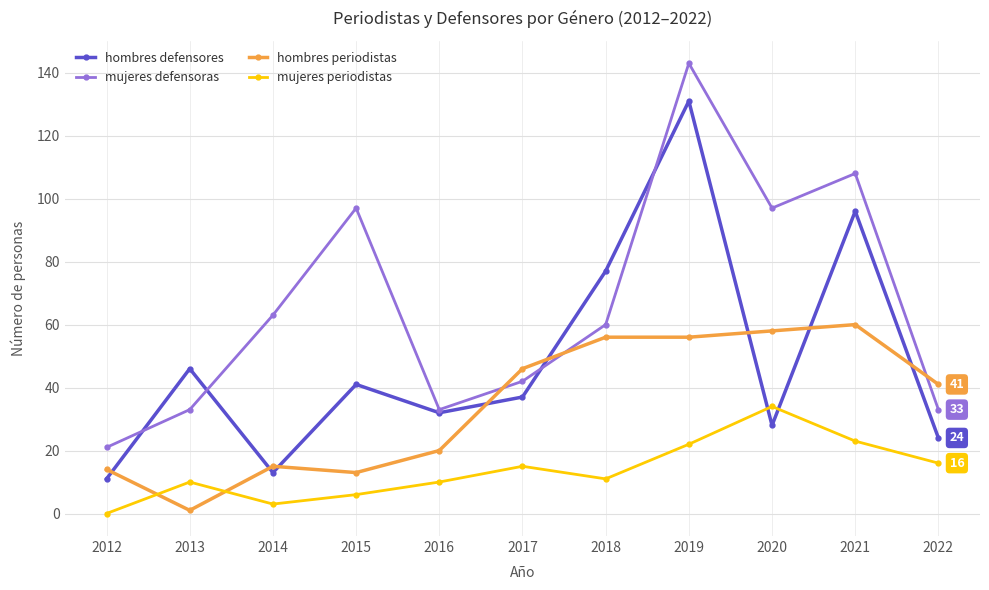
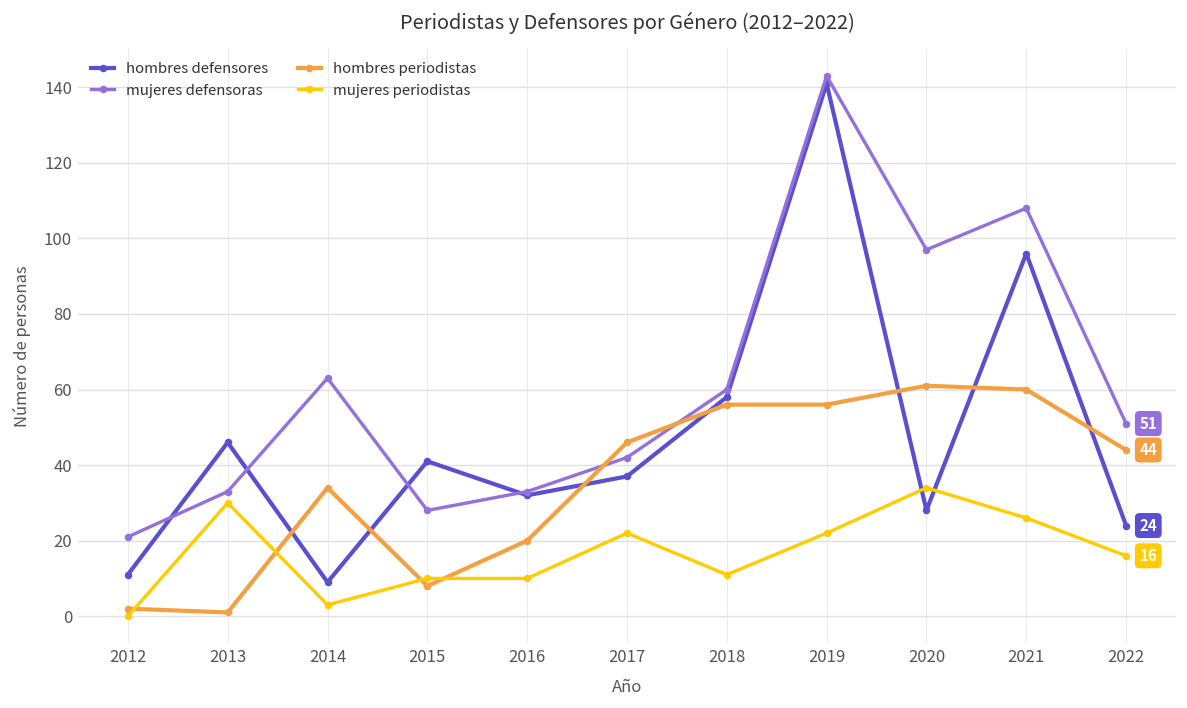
  {
    "hombres defensores": {
      "2012": 11,
      "2013": 46,
-     "2014": 13,
+     "2014": 9,
      "2015": 41,
      "2016": 32,
      "2017": 37,
-     "2018": 77,
-     "2019": 131,
+     "2018": 58,
+     "2019": 141,
      "2020": 28,
      "2021": 96
    },
    "mujeres defensoras": {
-     "2015": 97,
-     "2022": 33
+     "2015": 28,
+     "2022": 51
    },
    "hombres periodistas": {
-     "2012": 14,
-     "2014": 15,
-     "2015": 13,
-     "2020": 58,
-     "2022": 41
+     "2012": 2,
+     "2014": 34,
+     "2015": 8,
+     "2020": 61,
+     "2022": 44
    },
    "mujeres periodistas": {
      "2012": 0,
-     "2013": 10,
+     "2013": 30,
      "2014": 3,
-     "2015": 6,
+     "2015": 10,
      "2016": 10,
-     "2017": 15,
+     "2017": 22,
      "2018": 11,
      "2019": 22,
      "2020": 34,
-     "2021": 23
+     "2021": 26
    }
  }
